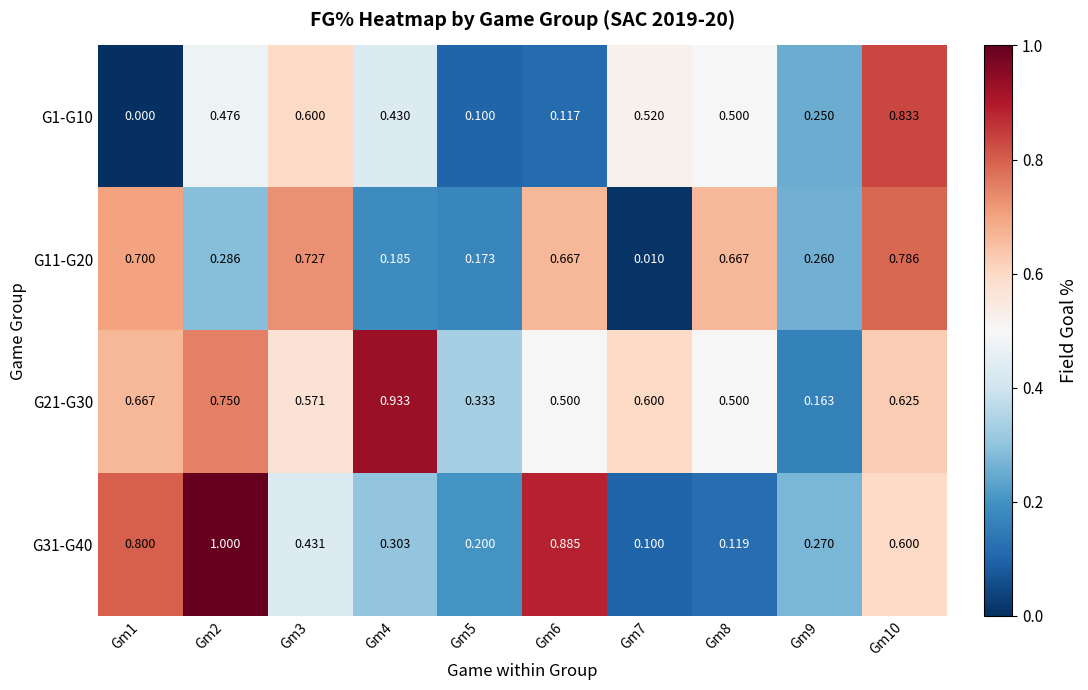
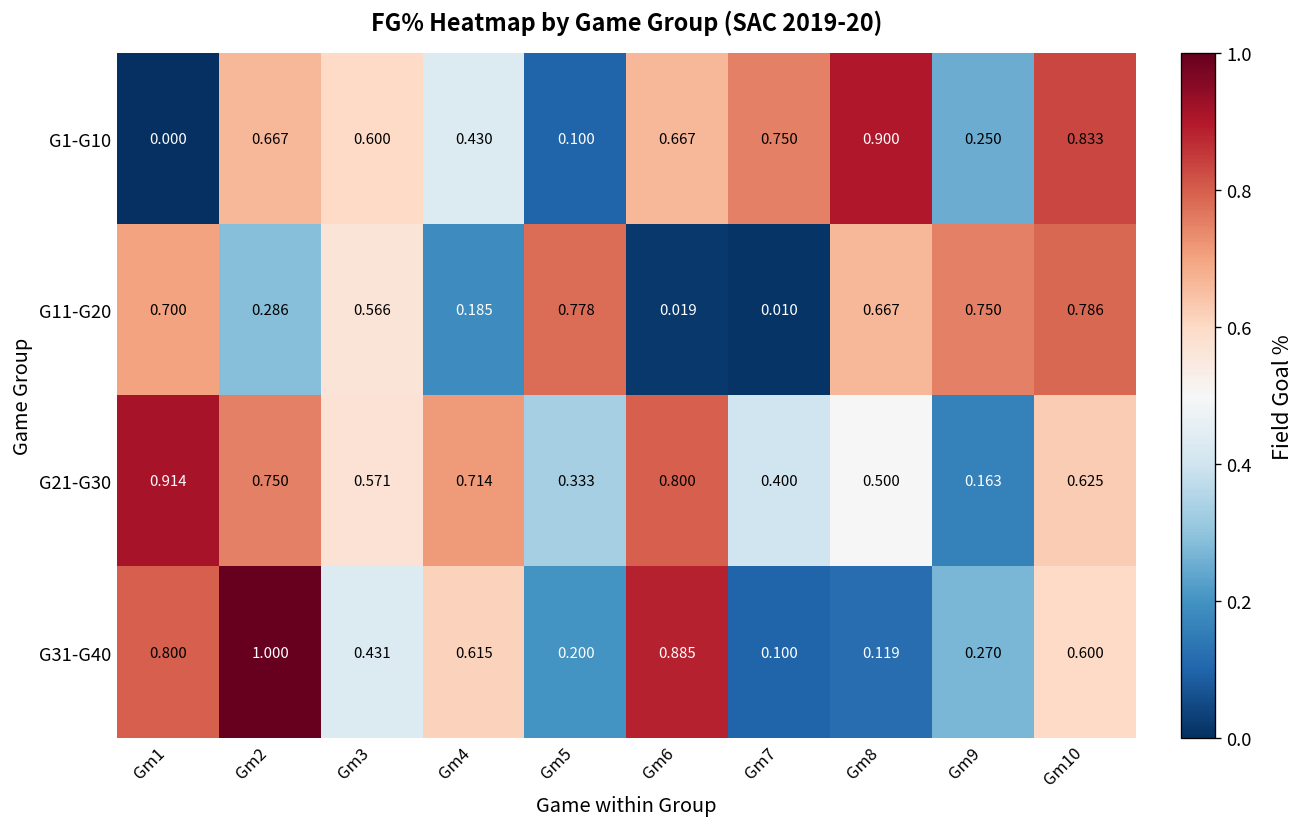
  {
    "G1-G10": {
      "Gm1": 0.000,
-     "Gm2": 0.476,
+     "Gm2": 0.667,
      "Gm3": 0.600,
      "Gm4": 0.430,
      "Gm5": 0.100,
-     "Gm6": 0.117,
-     "Gm7": 0.520,
-     "Gm8": 0.500,
+     "Gm6": 0.667,
+     "Gm7": 0.750,
+     "Gm8": 0.900,
      "Gm9": 0.250,
      "Gm10": 0.833
    },
    "G11-G20": {
      "Gm1": 0.700,
      "Gm2": 0.286,
-     "Gm3": 0.727,
+     "Gm3": 0.566,
      "Gm4": 0.185,
-     "Gm5": 0.173,
-     "Gm6": 0.667,
+     "Gm5": 0.778,
+     "Gm6": 0.019,
      "Gm7": 0.010,
      "Gm8": 0.667,
-     "Gm9": 0.260,
+     "Gm9": 0.750,
      "Gm10": 0.786
    },
    "G21-G30": {
-     "Gm1": 0.667,
+     "Gm1": 0.914,
      "Gm2": 0.750,
      "Gm3": 0.571,
-     "Gm4": 0.933,
+     "Gm4": 0.714,
      "Gm5": 0.333,
-     "Gm6": 0.500,
-     "Gm7": 0.600,
+     "Gm6": 0.800,
+     "Gm7": 0.400,
      "Gm8": 0.500,
      "Gm9": 0.163,
      "Gm10": 0.625
    },
    "G31-G40": {
      "Gm1": 0.800,
      "Gm2": 1.000,
      "Gm3": 0.431,
-     "Gm4": 0.303,
+     "Gm4": 0.615,
      "Gm5": 0.200,
      "Gm6": 0.885,
      "Gm7": 0.100,
      "Gm8": 0.119,
      "Gm9": 0.270,
      "Gm10": 0.600
    }
  }
